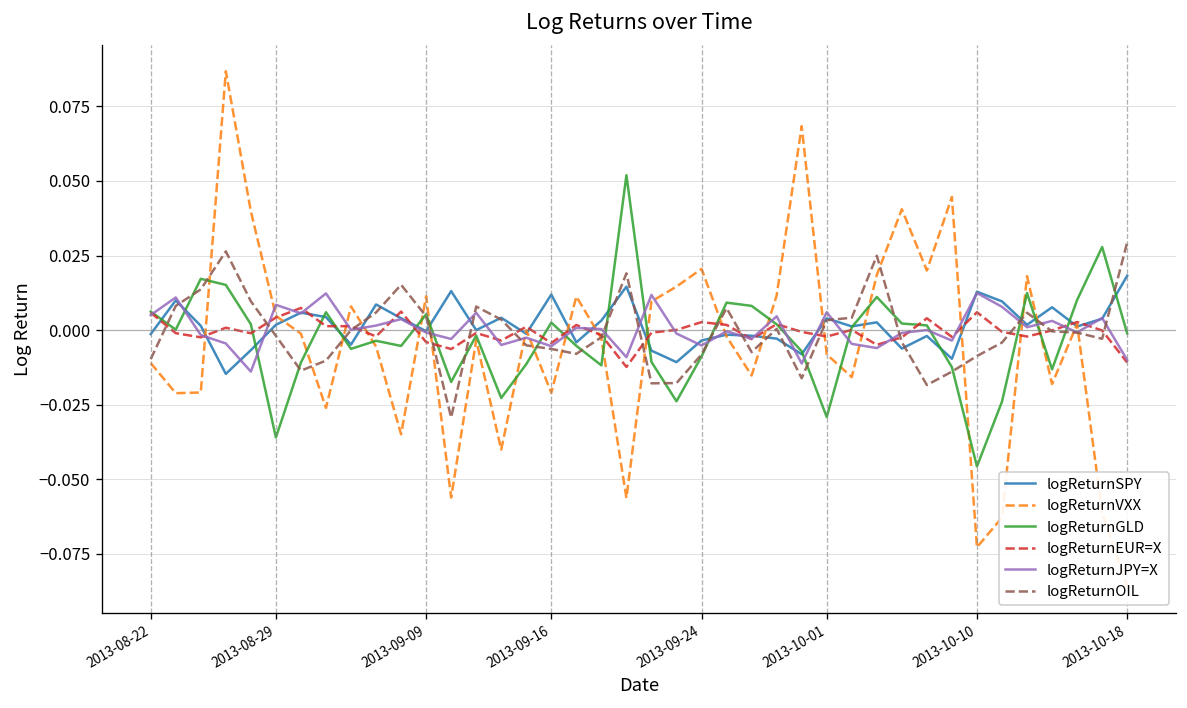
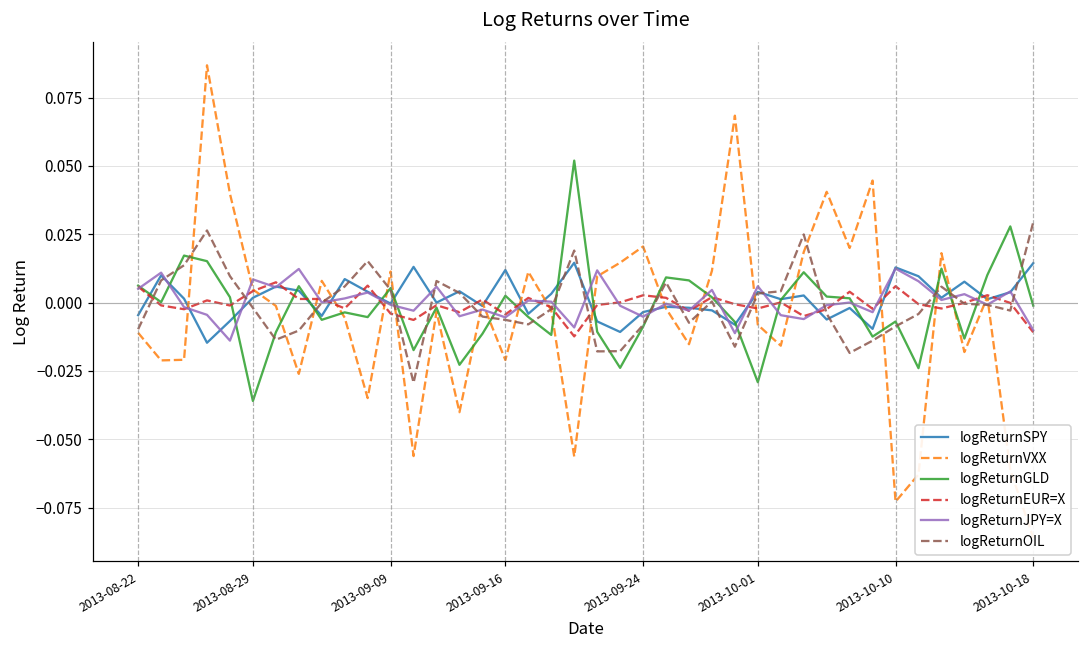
  {
    "logReturnSPY": {
-     "2013-08-22": -0.001,
+     "2013-08-22": -0.005,
      "2013-08-29": 0.002,
      "2013-09-16": 0.012,
      "2013-09-24": -0.003,
-     "2013-10-18": 0.018
+     "2013-10-18": 0.014
    },
    "logReturnVXX": {
      "2013-08-22": -0.011,
      "2013-09-09": 0.011,
      "2013-09-16": -0.021,
      "2013-09-24": 0.021,
      "2013-10-01": -0.008,
      "2013-10-10": -0.073
    },
    "logReturnGLD": {
      "2013-08-29": -0.036,
      "2013-09-16": 0.003,
      "2013-10-01": -0.029,
-     "2013-10-10": -0.046,
+     "2013-10-10": -0.007,
      "2013-10-18": -0.001
    },
    "logReturnEUR=X": {
      "2013-09-09": -0.004,
      "2013-09-16": -0.004,
      "2013-09-24": 0.003,
      "2013-10-01": -0.002,
      "2013-10-10": 0.006
    },
    "logReturnJPY=X": {
      "2013-08-29": 0.008,
      "2013-09-24": -0.005,
      "2013-10-01": 0.006
    },
    "logReturnOIL": {
      "2013-08-22": -0.010,
      "2013-08-29": -0.002,
      "2013-10-10": -0.009,
      "2013-10-18": 0.029
    }
  }
